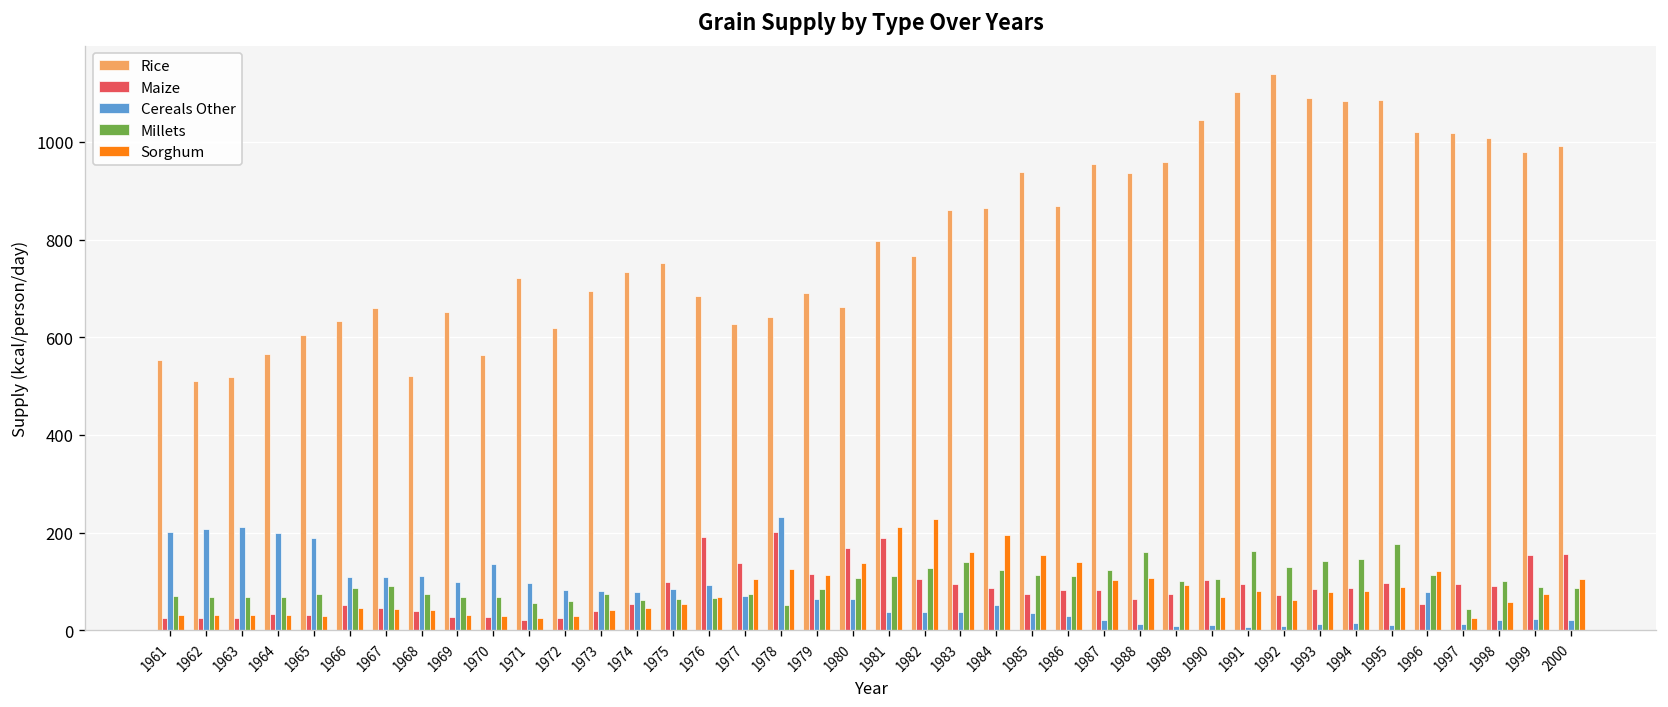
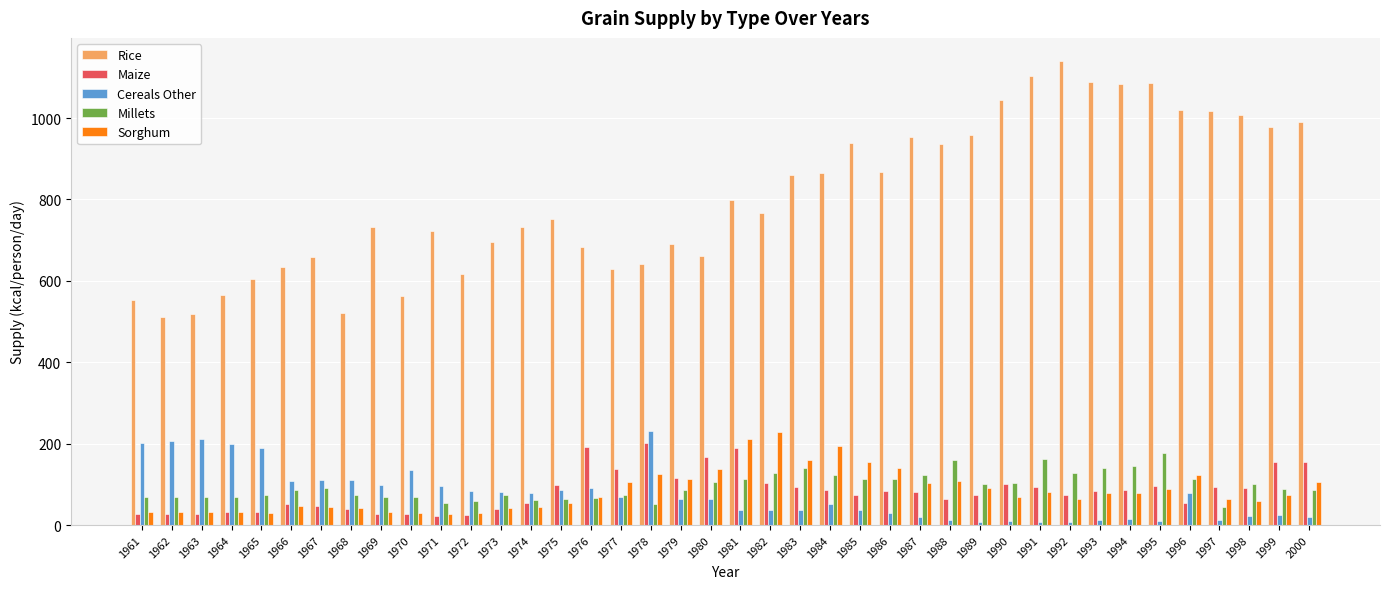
  {
    "Rice": {
      "1961": 550,
      "1962": 510,
      "1963": 520,
      "1964": 570,
      "1965": 610,
      "1966": 630,
      "1967": 660,
      "1968": 520,
-     "1969": 650,
+     "1969": 730,
      "1970": 560,
      "1971": 720,
      "1972": 620,
      "1973": 700,
      "1974": 730,
      "1975": 750,
      "1976": 680,
      "1977": 630,
      "1978": 640,
      "1979": 690,
      "1980": 660,
      "1981": 800,
      "1982": 770,
      "1983": 860,
      "1984": 860,
      "1985": 940,
      "1986": 870,
      "1987": 950,
      "1988": 940,
      "1989": 960,
      "1990": 1050,
      "1991": 1100,
      "1992": 1140,
      "1993": 1090,
      "1994": 1080,
      "1995": 1090,
      "1996": 1020,
      "1997": 1020,
      "1998": 1010,
      "1999": 980,
      "2000": 990
    },
    "Maize": {
      "1961": 30,
      "1962": 30,
      "1963": 30,
      "1964": 30,
      "1965": 30,
      "1966": 50,
      "1967": 50,
      "1968": 40,
      "1969": 30,
      "1970": 30,
      "1971": 20,
      "1972": 30,
      "1973": 40,
      "1974": 50,
      "1975": 100,
      "1976": 190,
      "1977": 140,
      "1978": 200,
      "1979": 120,
      "1980": 170,
      "1981": 190,
      "1982": 100,
      "1983": 90,
      "1984": 90,
      "1985": 80,
      "1986": 80,
      "1987": 80,
      "1988": 70,
      "1989": 80,
      "1990": 100,
      "1991": 90,
      "1992": 70,
      "1993": 80,
      "1994": 90,
      "1995": 100,
      "1996": 50,
      "1997": 90,
      "1998": 90,
      "1999": 150,
      "2000": 160
    },
    "Cereals Other": {
      "1961": 200,
      "1962": 210,
      "1963": 210,
      "1964": 200,
      "1965": 190,
      "1966": 110,
      "1967": 110,
      "1968": 110,
      "1969": 100,
      "1970": 140,
      "1971": 100,
      "1972": 80,
      "1973": 80,
      "1974": 80,
      "1975": 90,
      "1976": 90,
      "1977": 70,
      "1978": 230,
      "1979": 70,
      "1980": 60,
      "1981": 40,
      "1982": 40,
      "1983": 40,
      "1984": 50,
      "1985": 40,
      "1986": 30,
      "1987": 20,
      "1988": 10,
      "1989": 10,
      "1990": 10,
      "1991": 10,
      "1992": 10,
      "1993": 10,
      "1994": 20,
      "1995": 10,
      "1996": 80,
      "1997": 10,
      "1998": 20,
      "1999": 20,
      "2000": 20
    },
    "Millets": {
      "1961": 70,
      "1962": 70,
      "1963": 70,
      "1964": 70,
      "1965": 80,
      "1966": 90,
      "1967": 90,
      "1968": 80,
      "1969": 70,
      "1970": 70,
      "1971": 60,
      "1972": 60,
      "1973": 70,
      "1974": 60,
      "1975": 60,
      "1976": 70,
      "1977": 70,
      "1978": 50,
      "1979": 90,
      "1980": 110,
      "1981": 110,
      "1982": 130,
      "1983": 140,
      "1984": 120,
      "1985": 110,
      "1986": 110,
      "1987": 120,
      "1988": 160,
      "1989": 100,
      "1990": 100,
      "1991": 160,
      "1992": 130,
      "1993": 140,
      "1994": 150,
      "1995": 180,
      "1996": 110,
      "1997": 40,
      "1998": 100,
      "1999": 90,
      "2000": 90
    },
    "Sorghum": {
      "1961": 30,
      "1962": 30,
      "1963": 30,
      "1964": 30,
      "1965": 30,
      "1966": 50,
      "1967": 40,
      "1968": 40,
      "1969": 30,
      "1970": 30,
      "1971": 30,
      "1972": 30,
      "1973": 40,
      "1974": 50,
      "1975": 50,
      "1976": 70,
      "1977": 110,
      "1978": 130,
      "1979": 110,
      "1980": 140,
      "1981": 210,
      "1982": 230,
      "1983": 160,
      "1984": 200,
      "1985": 150,
      "1986": 140,
      "1987": 100,
      "1988": 110,
      "1989": 90,
      "1990": 70,
      "1991": 80,
      "1992": 60,
      "1993": 80,
      "1994": 80,
      "1995": 90,
      "1996": 120,
-     "1997": 30,
+     "1997": 70,
      "1998": 60,
      "1999": 70,
      "2000": 110
    }
  }
